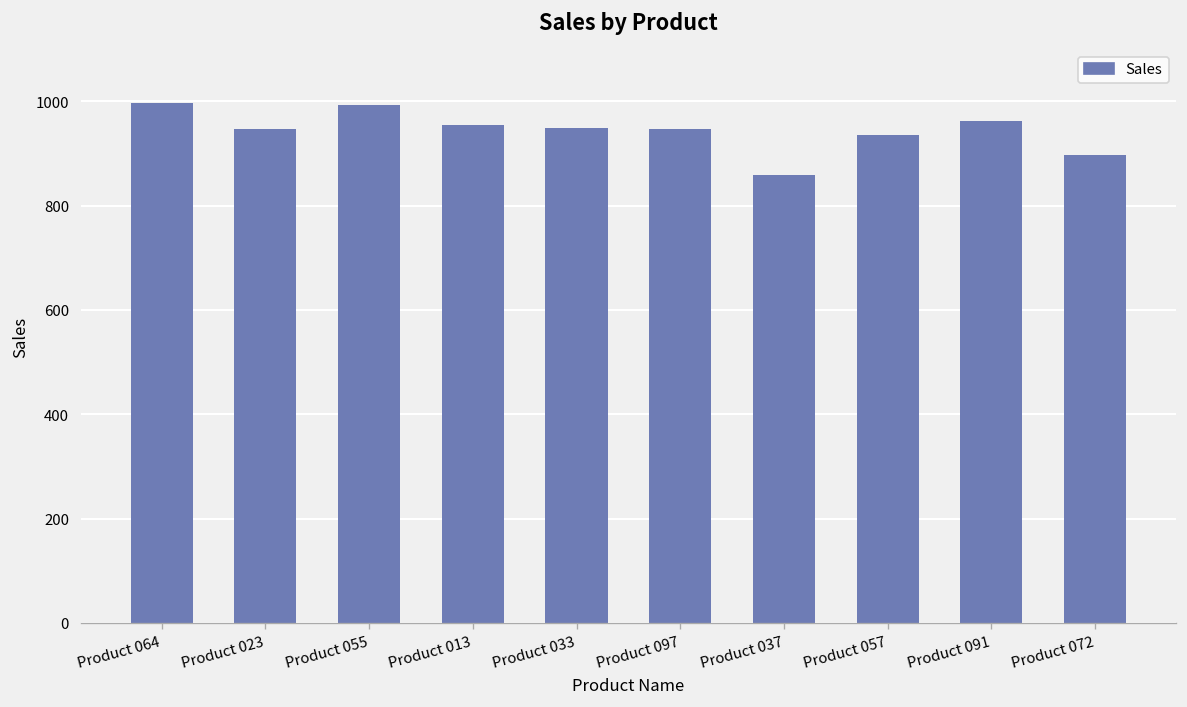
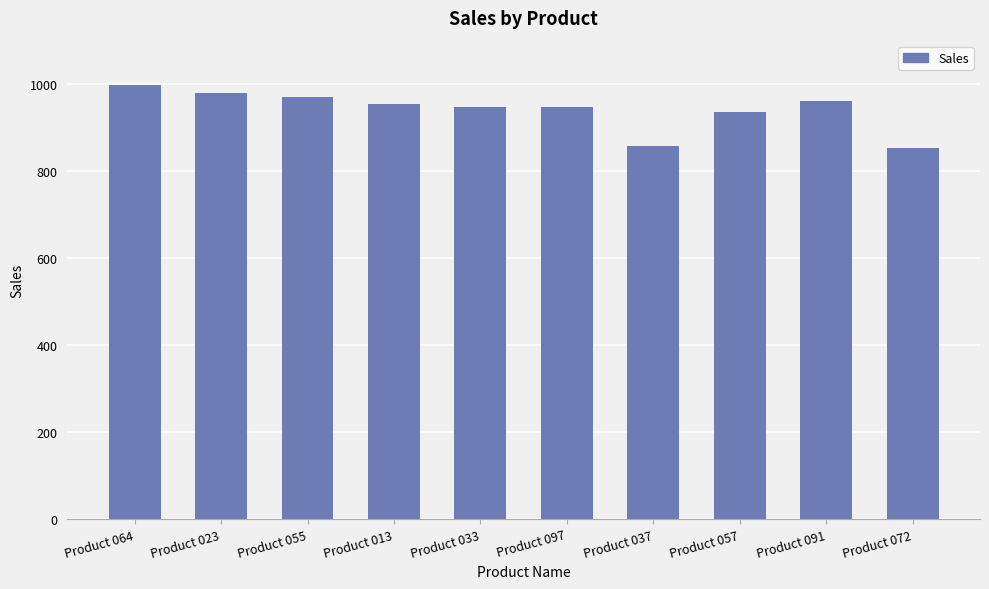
  {
    "Product 064": 1000,
-   "Product 023": 950,
-   "Product 055": 990,
+   "Product 023": 980,
+   "Product 055": 970,
    "Product 013": 950,
    "Product 033": 950,
    "Product 097": 950,
    "Product 037": 860,
    "Product 057": 940,
    "Product 091": 960,
-   "Product 072": 900
+   "Product 072": 850
  }
